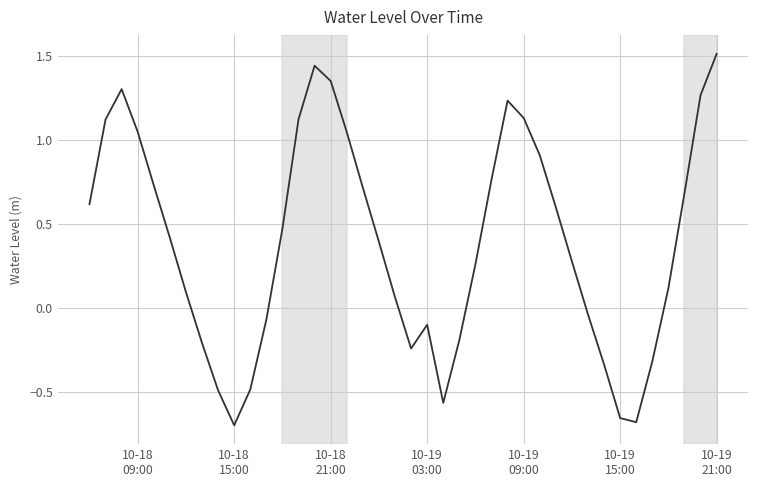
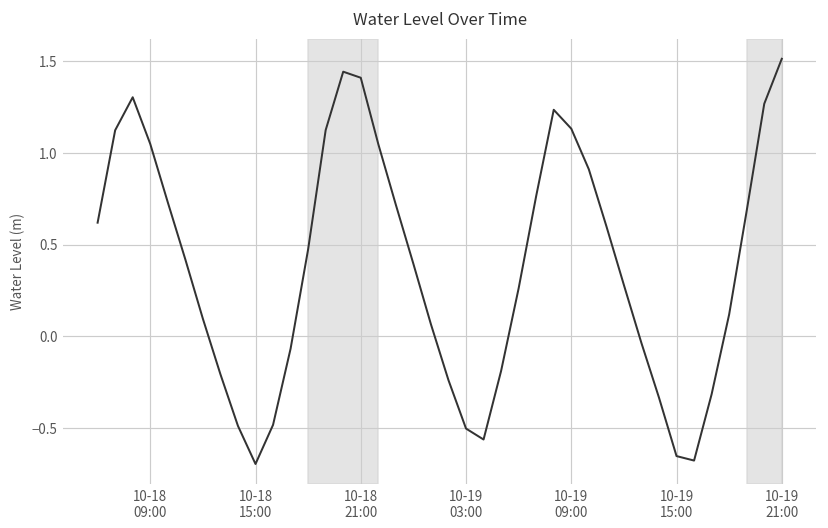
  {
    "10-18 09:00": 1.05,
    "10-18 15:00": -0.70,
-   "10-18 21:00": 1.35,
-   "10-19 03:00": -0.10,
+   "10-18 21:00": 1.41,
+   "10-19 03:00": -0.50,
    "10-19 09:00": 1.13,
    "10-19 15:00": -0.65,
    "10-19 21:00": 1.51
  }
